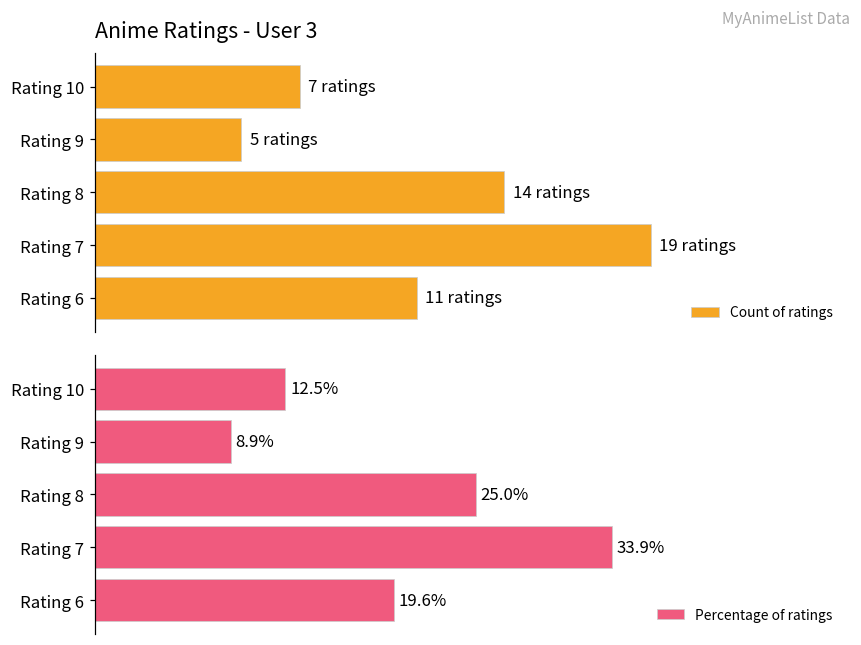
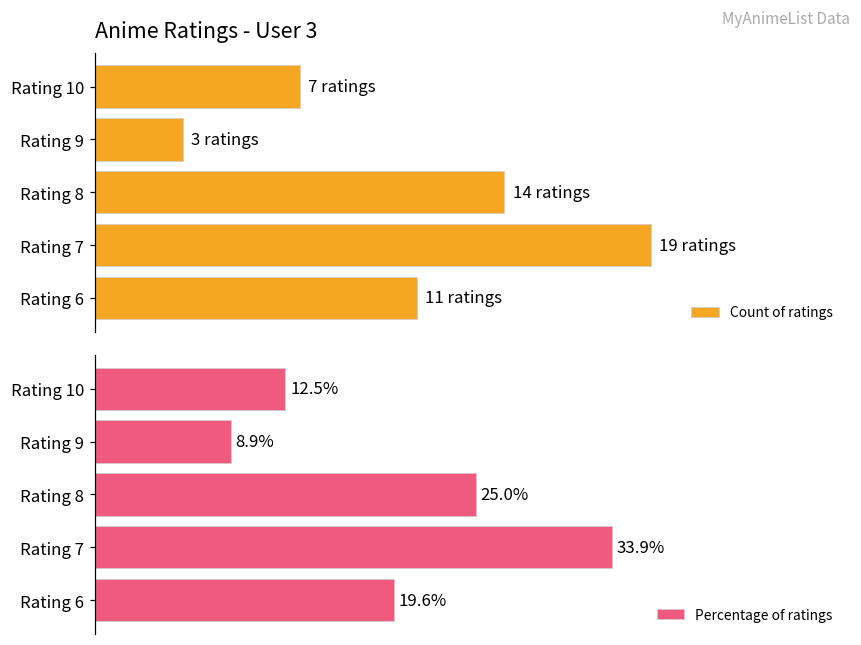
  {
    "Anime Ratings - User 3": {
      "Rating 10": 7,
-     "Rating 9": 5,
+     "Rating 9": 3,
      "Rating 8": 14,
      "Rating 7": 19,
      "Rating 6": 11
    }
  }
